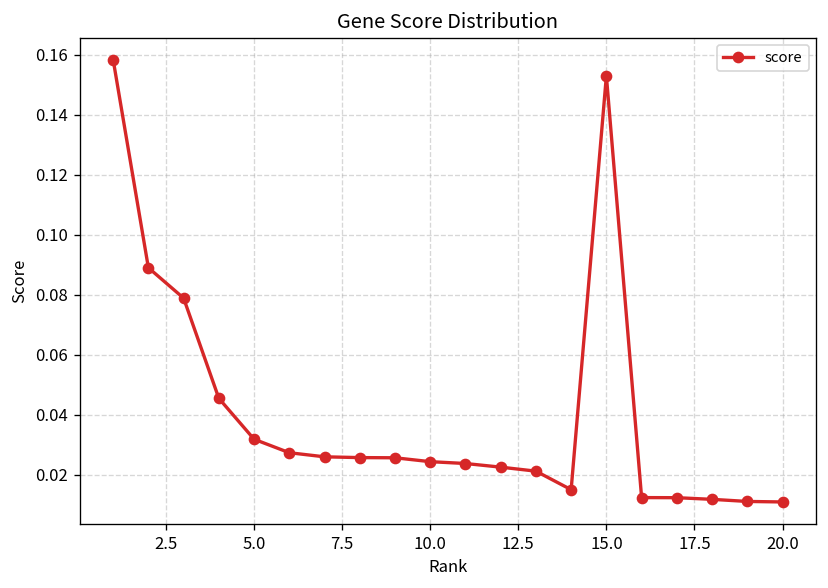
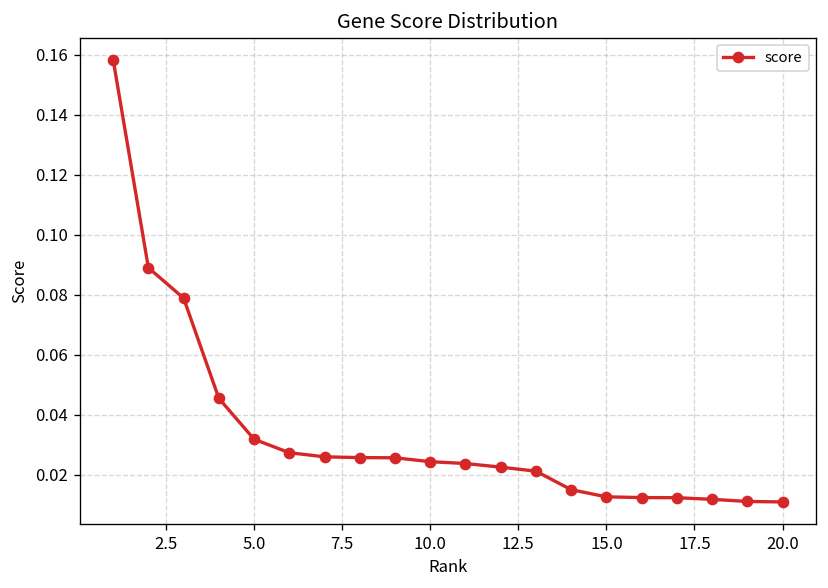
  {
    "5.0": 0.032,
    "10.0": 0.024,
-   "15.0": 0.153,
+   "15.0": 0.013,
    "20.0": 0.011
  }
